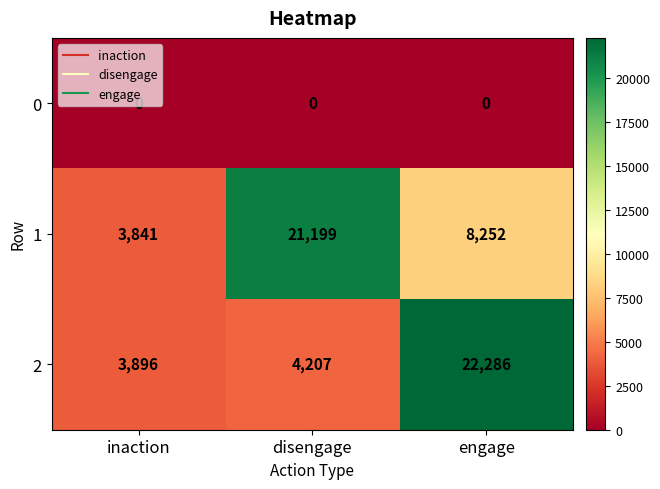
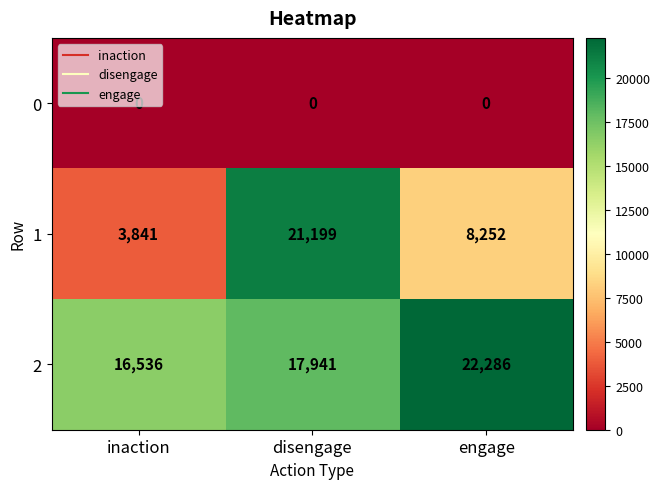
  {
    "0": {
      "disengage": "0",
      "engage": "0"
    },
    "1": {
      "inaction": "3,841",
      "disengage": "21,199",
      "engage": "8,252"
    },
    "2": {
-     "inaction": "3,896",
-     "disengage": "4,207",
+     "inaction": "16,536",
+     "disengage": "17,941",
      "engage": "22,286"
    }
  }
